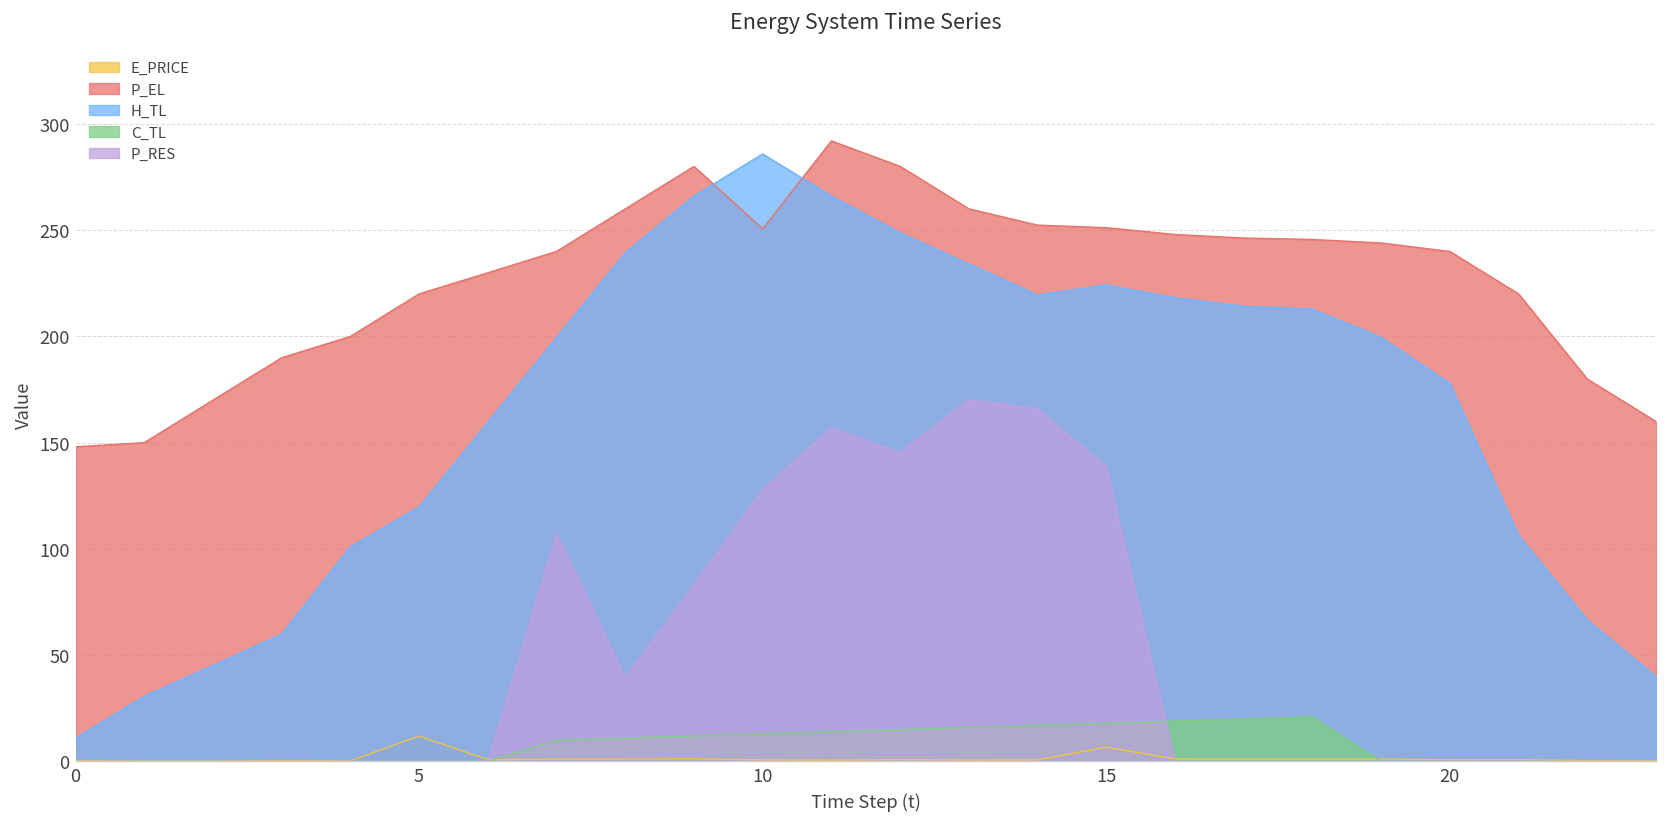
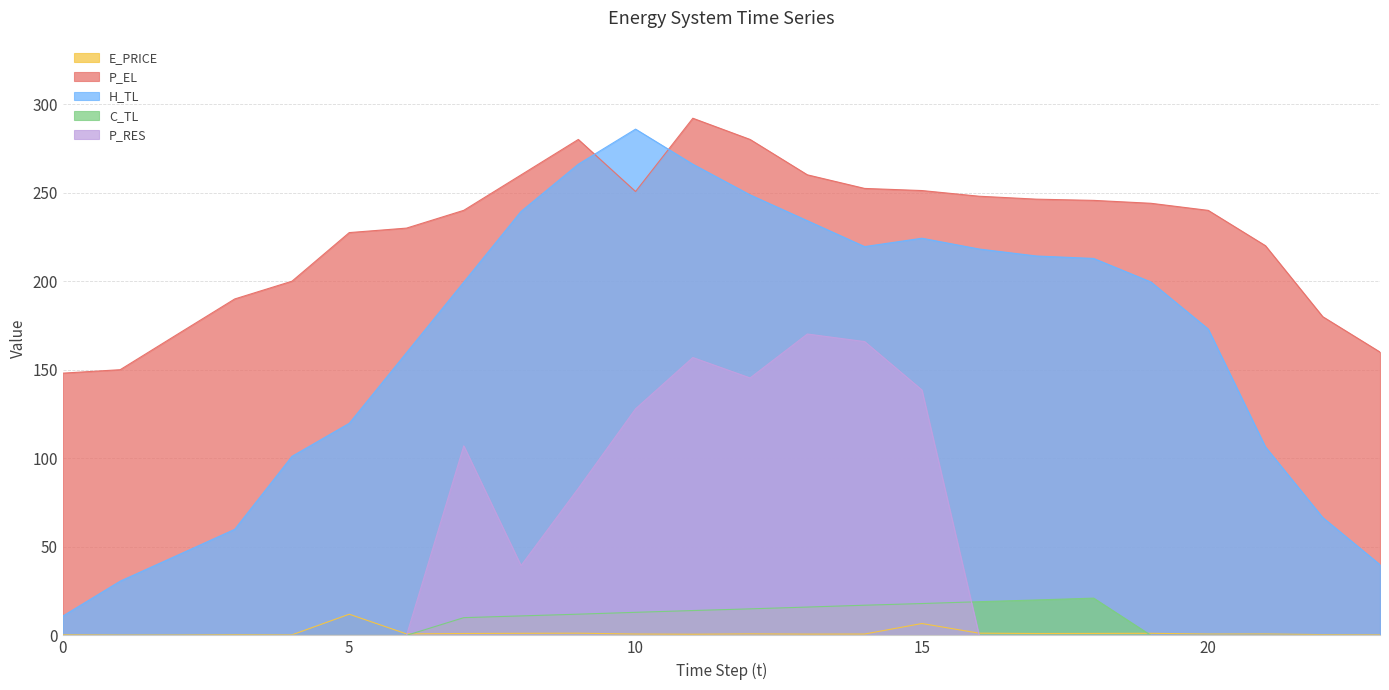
  {
    "E_PRICE": {
      "5": 12,
      "10": 1,
      "15": 7
    },
    "P_EL": {
      "0": 148,
-     "5": 220,
+     "5": 227,
      "10": 251,
      "15": 251,
      "20": 240
    },
    "H_TL": {
      "0": 11,
      "5": 120,
      "10": 286,
      "15": 224,
-     "20": 178
+     "20": 173
    },
    "C_TL": {
      "10": 13,
      "15": 18
    },
    "P_RES": {
      "10": 128,
      "15": 139
    }
  }
